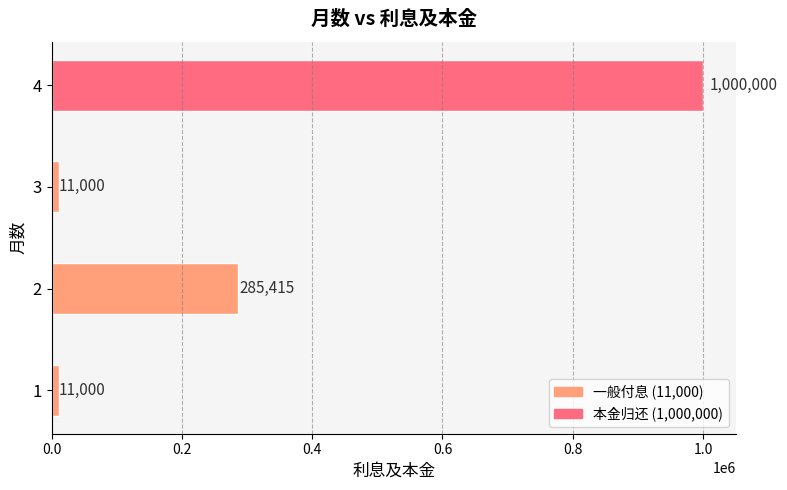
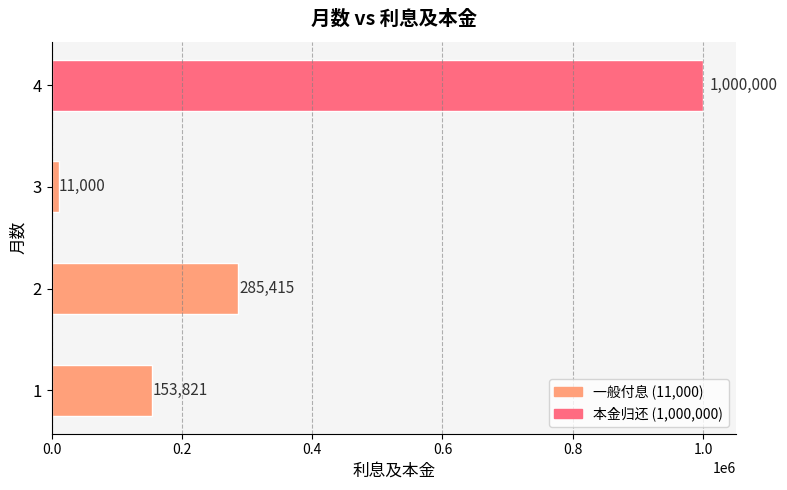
  {
    "4": "1,000,000",
    "3": "11,000",
    "2": "285,415",
-   "1": "11,000"
+   "1": "153,821"
  }
